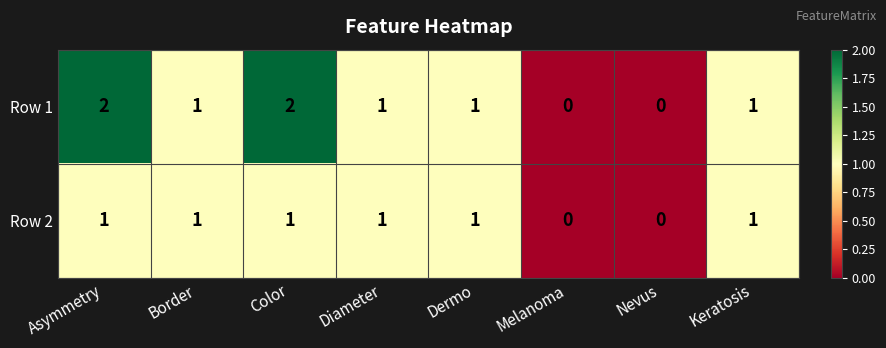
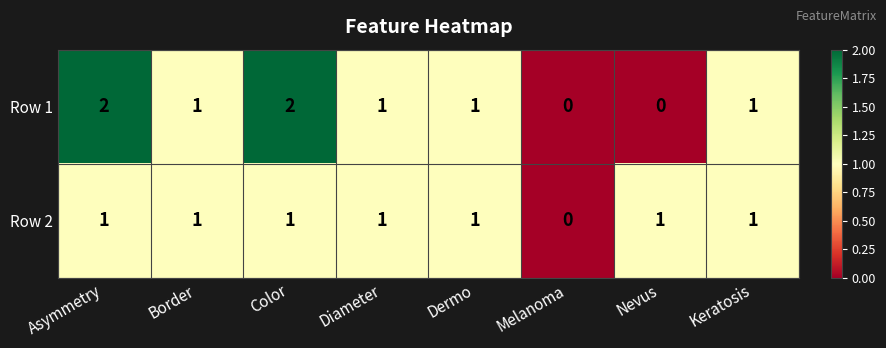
  {
    "Row 1": {
      "Asymmetry": 2,
      "Border": 1,
      "Color": 2,
      "Diameter": 1,
      "Dermo": 1,
      "Melanoma": 0,
      "Nevus": 0,
      "Keratosis": 1
    },
    "Row 2": {
      "Asymmetry": 1,
      "Border": 1,
      "Color": 1,
      "Diameter": 1,
      "Dermo": 1,
      "Melanoma": 0,
-     "Nevus": 0,
+     "Nevus": 1,
      "Keratosis": 1
    }
  }
